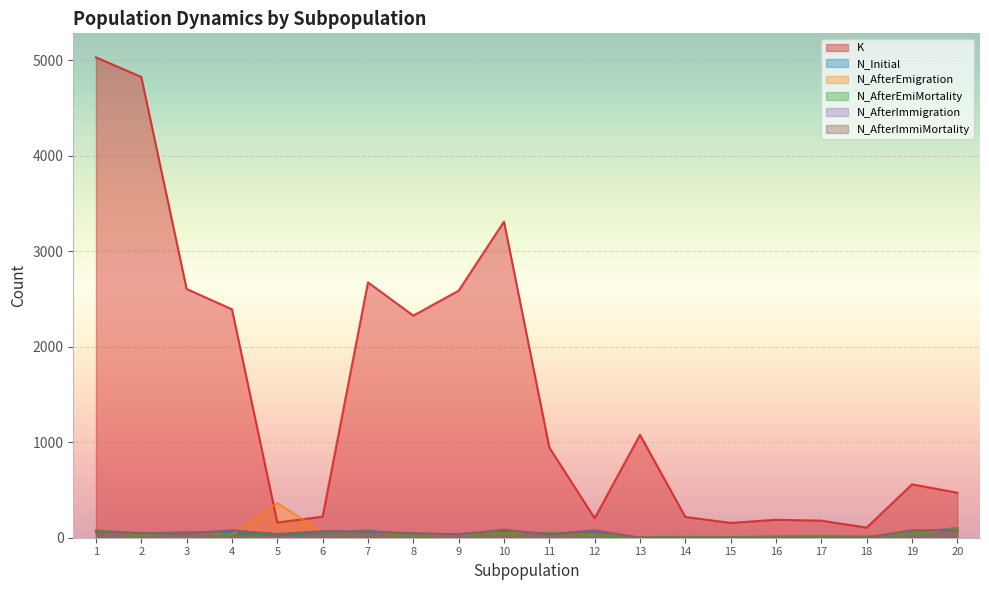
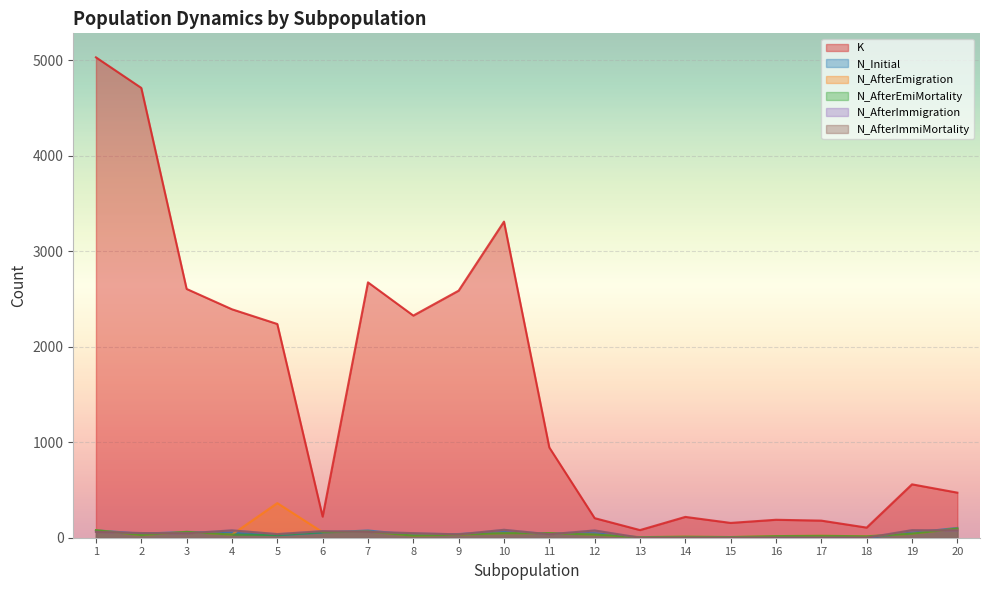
  {
    "K": {
      "1": 5000,
-     "2": 4800,
+     "2": 4700,
      "3": 2600,
      "4": 2400,
-     "5": 200,
+     "5": 2200,
      "6": 200,
      "7": 2700,
      "8": 2300,
      "9": 2600,
      "10": 3300,
      "11": 900,
      "12": 200,
-     "13": 1100,
+     "13": 100,
      "14": 200,
      "15": 200,
      "16": 200,
      "17": 200,
      "18": 100,
      "19": 600,
      "20": 500
    },
    "N_AfterEmigration": {
      "5": 400
    },
    "N_AfterImmiMortality": {
      "12": 100,
      "19": 100
    }
  }
